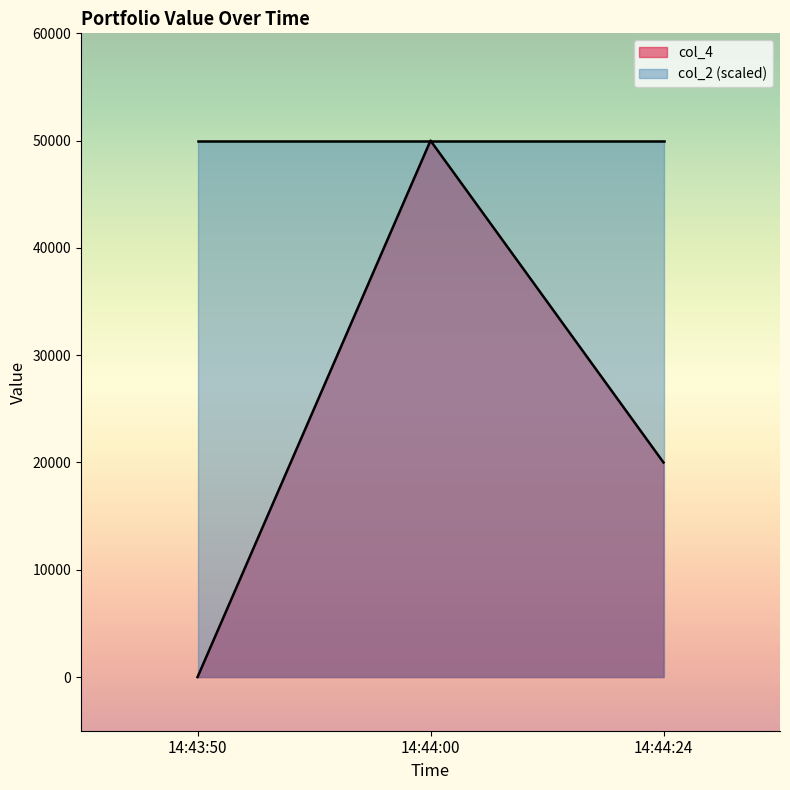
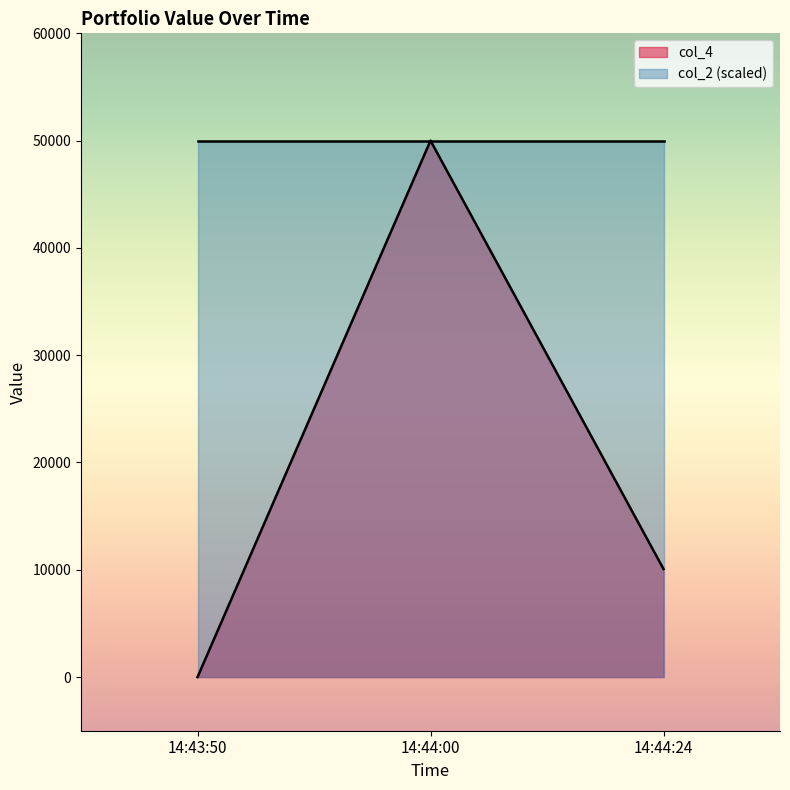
  {
    "col_4": {
      "14:43:50": 0,
-     "14:44:24": 20000
+     "14:44:24": 10100
    },
    "col_2 (scaled)": {
      "14:43:50": 50000,
      "14:44:24": 50000
    }
  }
